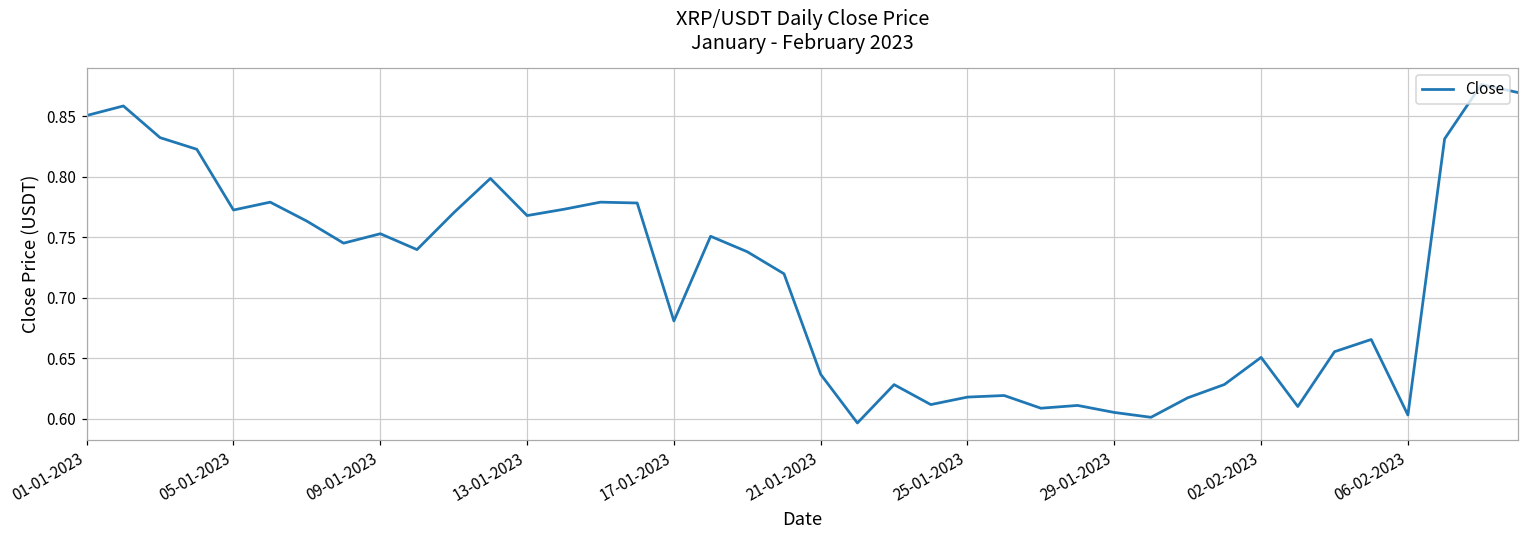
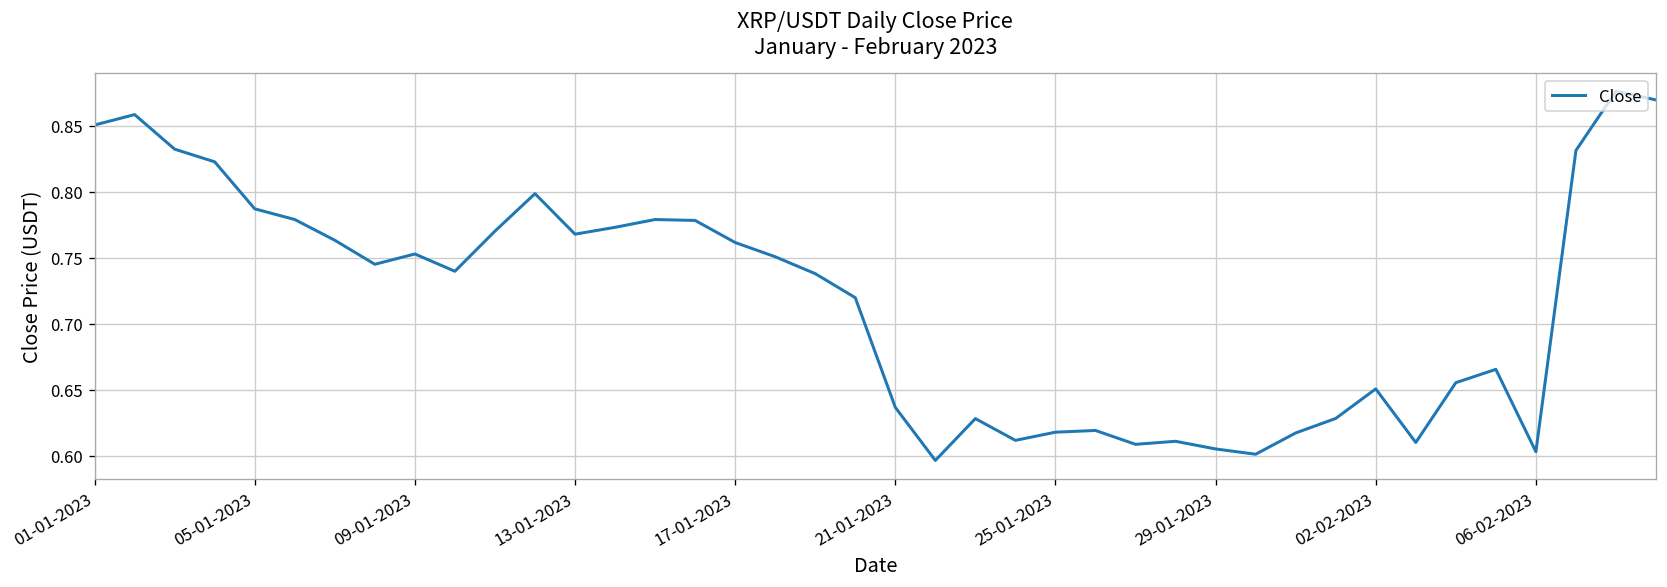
  {
    "01-01-2023": 0.851,
-   "05-01-2023": 0.773,
+   "05-01-2023": 0.787,
    "09-01-2023": 0.753,
    "13-01-2023": 0.768,
-   "17-01-2023": 0.681,
+   "17-01-2023": 0.762,
    "21-01-2023": 0.637,
    "25-01-2023": 0.618,
    "29-01-2023": 0.605,
    "02-02-2023": 0.651,
    "06-02-2023": 0.603
  }
